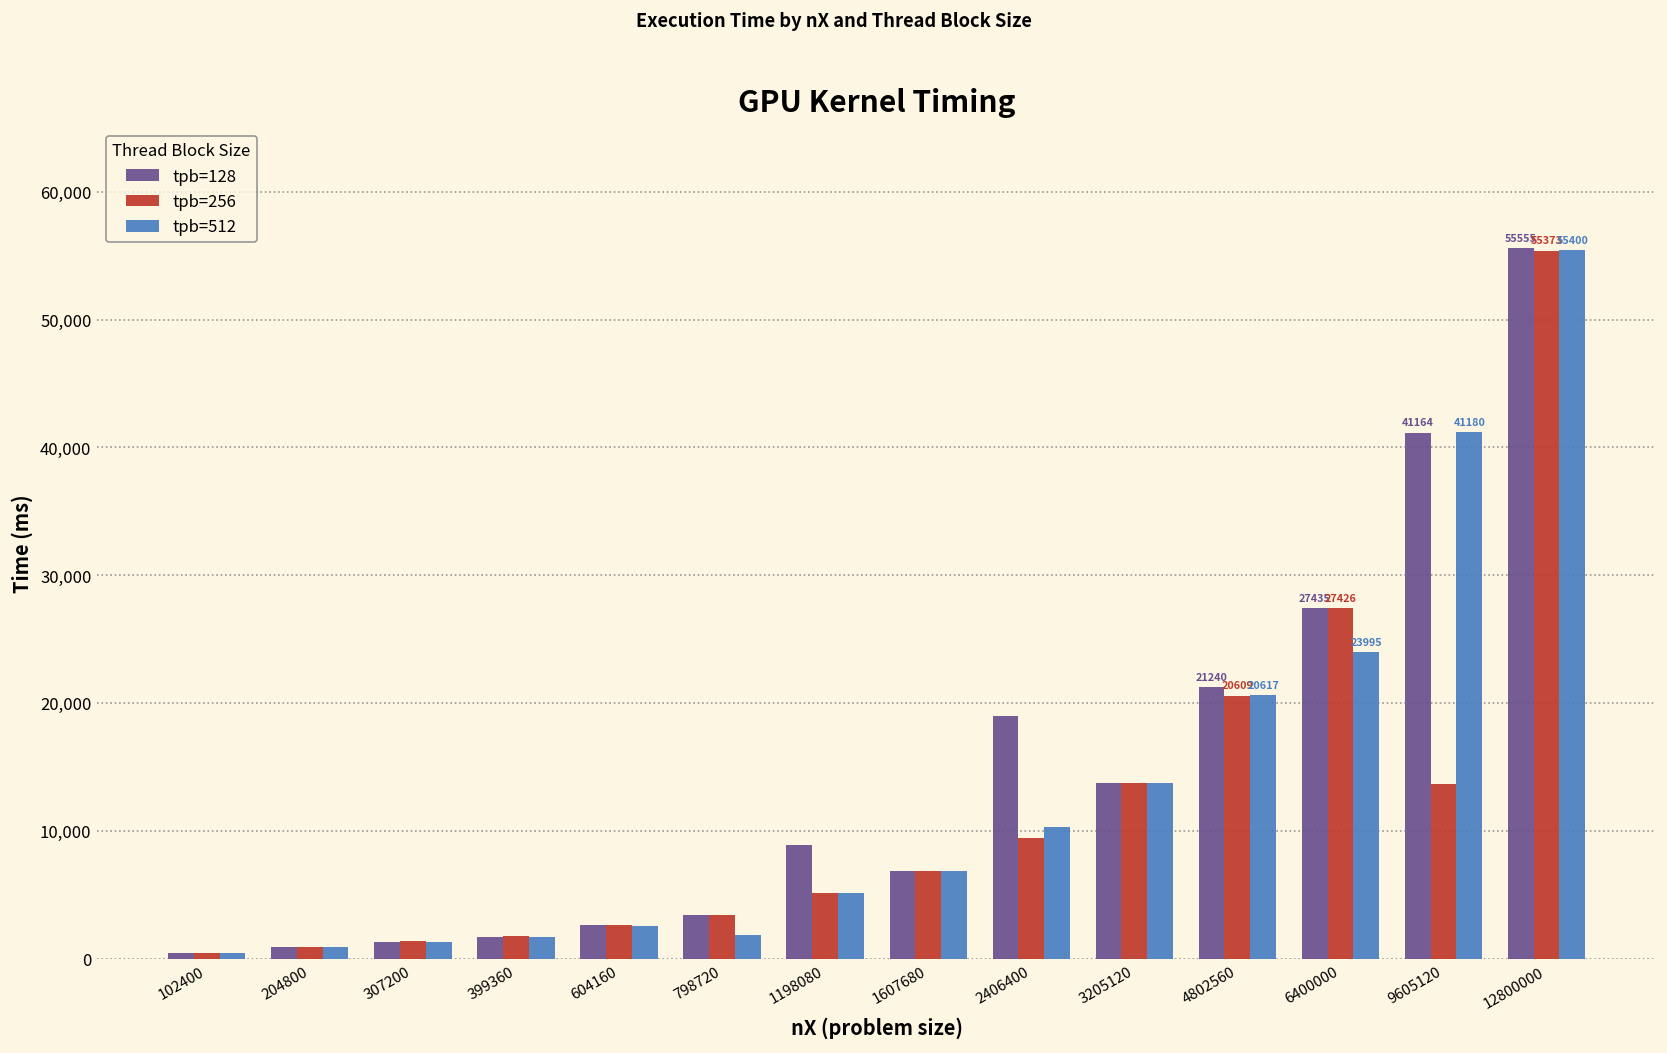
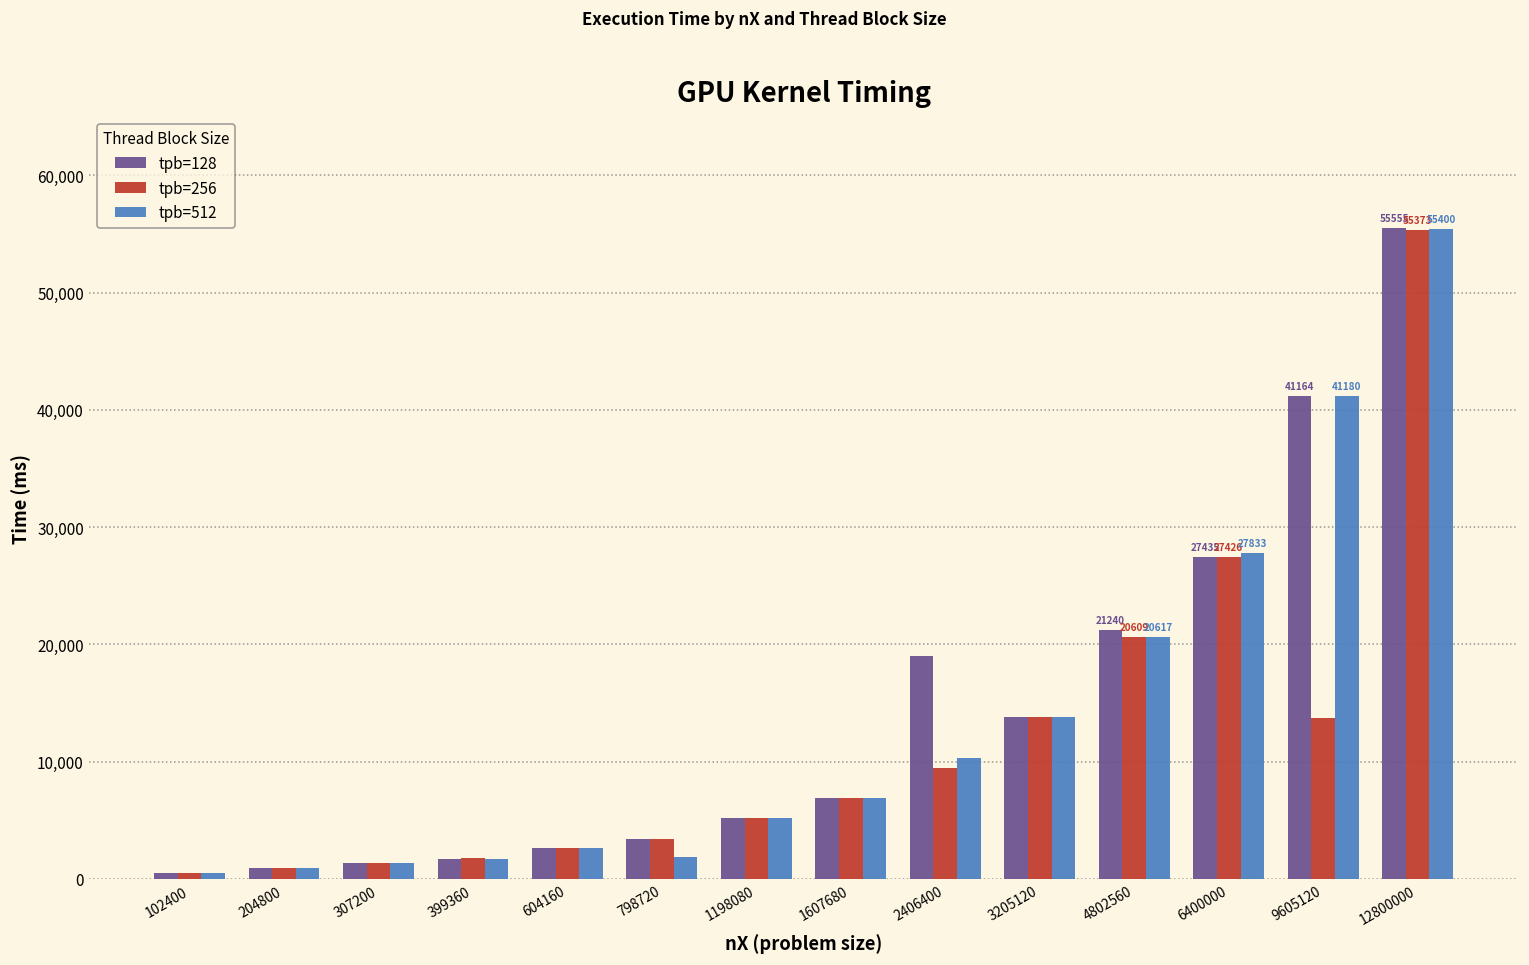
  {
    "tpb=128": {
      "102400": "500",
      "204800": "900",
      "307200": "1,400",
      "399360": "1,700",
      "604160": "2,600",
      "798720": "3,400",
-     "1198080": "8,900",
+     "1198080": "5,200",
      "1607680": "6,900",
      "2406400": "19,000",
      "3205120": "13,800"
    },
    "tpb=256": {
      "102400": "500",
      "204800": "900",
      "307200": "1,400",
      "399360": "1,800",
      "604160": "2,700",
      "798720": "3,400",
      "1198080": "5,200",
      "1607680": "6,900",
      "2406400": "9,500",
      "3205120": "13,800",
      "9605120": "13,700"
    },
    "tpb=512": {
-     "6400000": "23995",
+     "6400000": "27833",
      "9605120": "41180"
    }
  }
